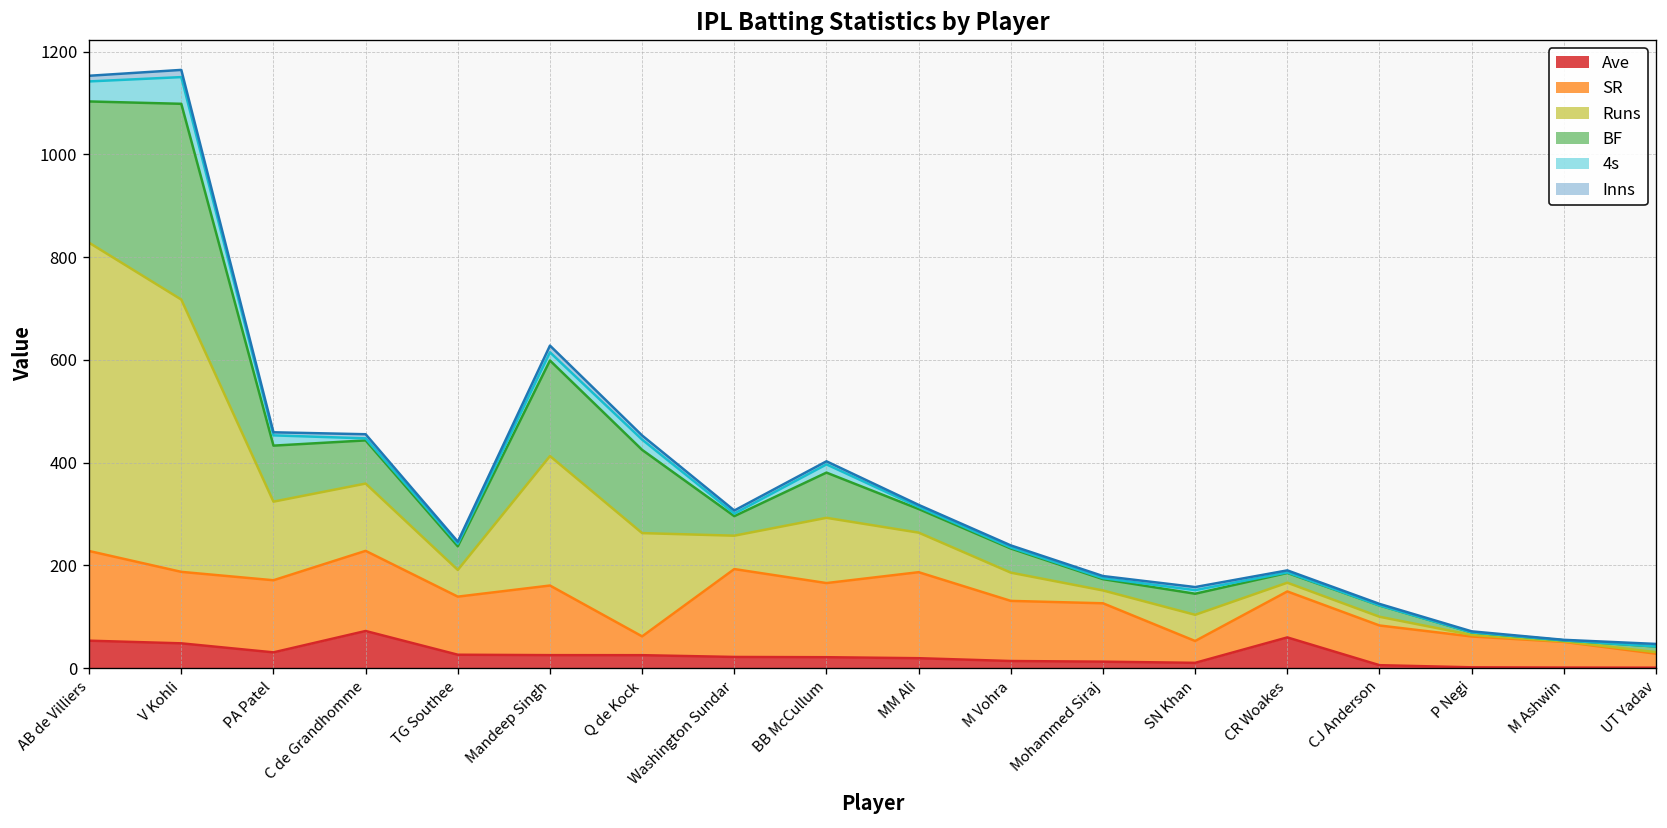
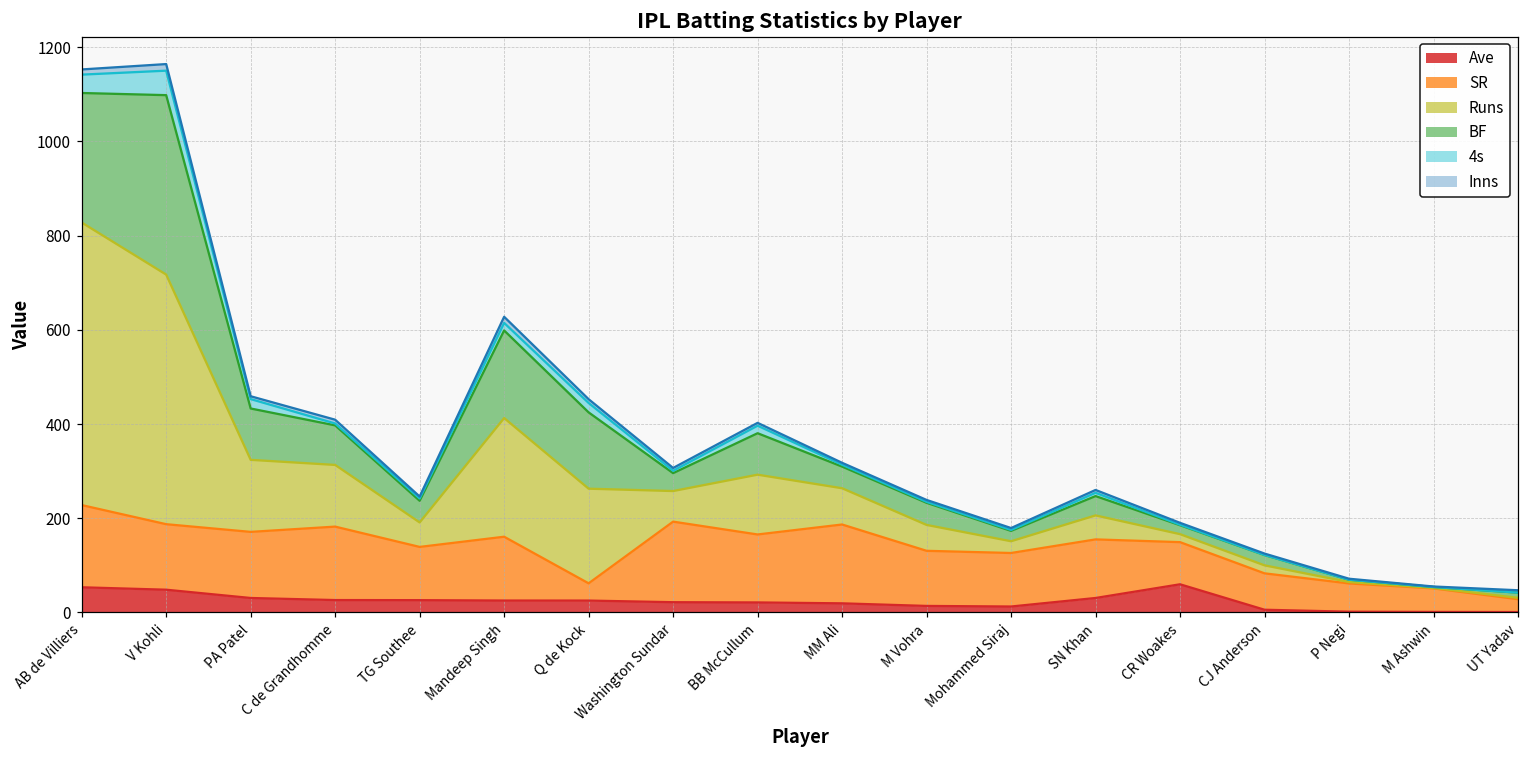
  {
    "Ave": {
      "AB de Villiers": 50,
      "V Kohli": 50,
      "PA Patel": 30,
-     "C de Grandhomme": 70,
+     "C de Grandhomme": 30,
      "TG Southee": 30,
      "Mandeep Singh": 30,
      "Q de Kock": 30,
      "Washington Sundar": 20,
      "BB McCullum": 20,
      "MM Ali": 20,
      "M Vohra": 10,
      "Mohammed Siraj": 10,
-     "SN Khan": 10,
+     "SN Khan": 30,
      "CR Woakes": 60,
      "CJ Anderson": 10,
      "P Negi": 0,
      "M Ashwin": 0,
      "UT Yadav": 0
    },
    "SR": {
      "AB de Villiers": 170,
      "V Kohli": 140,
      "PA Patel": 140,
      "C de Grandhomme": 160,
      "TG Southee": 110,
      "Mandeep Singh": 140,
      "Q de Kock": 40,
      "Washington Sundar": 170,
      "BB McCullum": 140,
      "MM Ali": 170,
      "M Vohra": 120,
      "Mohammed Siraj": 110,
-     "SN Khan": 40,
+     "SN Khan": 120,
      "CR Woakes": 90,
      "CJ Anderson": 80
    },
    "Runs": {
      "AB de Villiers": 600,
      "V Kohli": 530,
      "PA Patel": 150,
      "C de Grandhomme": 130,
      "TG Southee": 50,
      "Mandeep Singh": 250,
      "Q de Kock": 200,
      "Washington Sundar": 70,
      "BB McCullum": 130,
      "MM Ali": 80,
      "M Vohra": 60,
      "Mohammed Siraj": 30,
      "SN Khan": 50,
      "CR Woakes": 20,
      "CJ Anderson": 20
    },
    "BF": {
      "AB de Villiers": 270,
      "V Kohli": 380,
      "PA Patel": 110,
      "Mandeep Singh": 190,
      "Q de Kock": 160,
      "BB McCullum": 90,
      "SN Khan": 40
    }
  }
